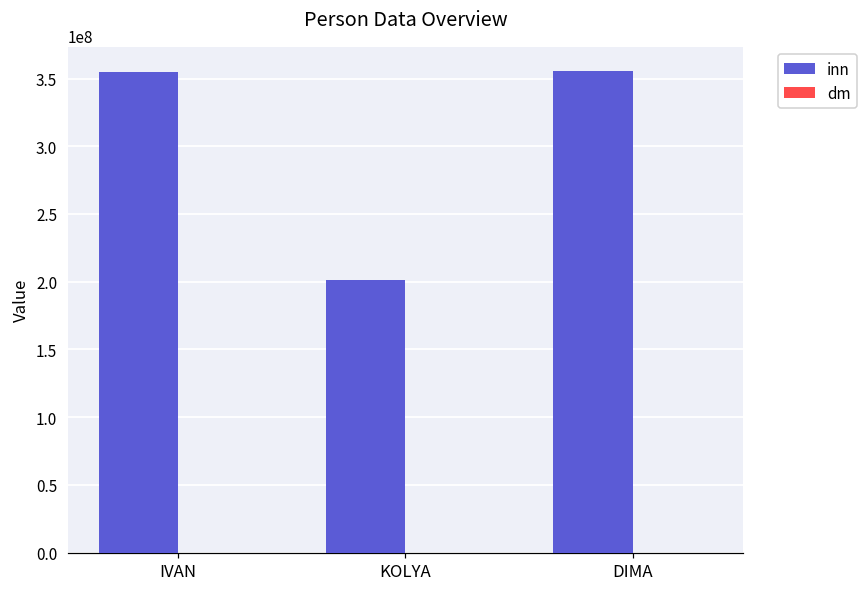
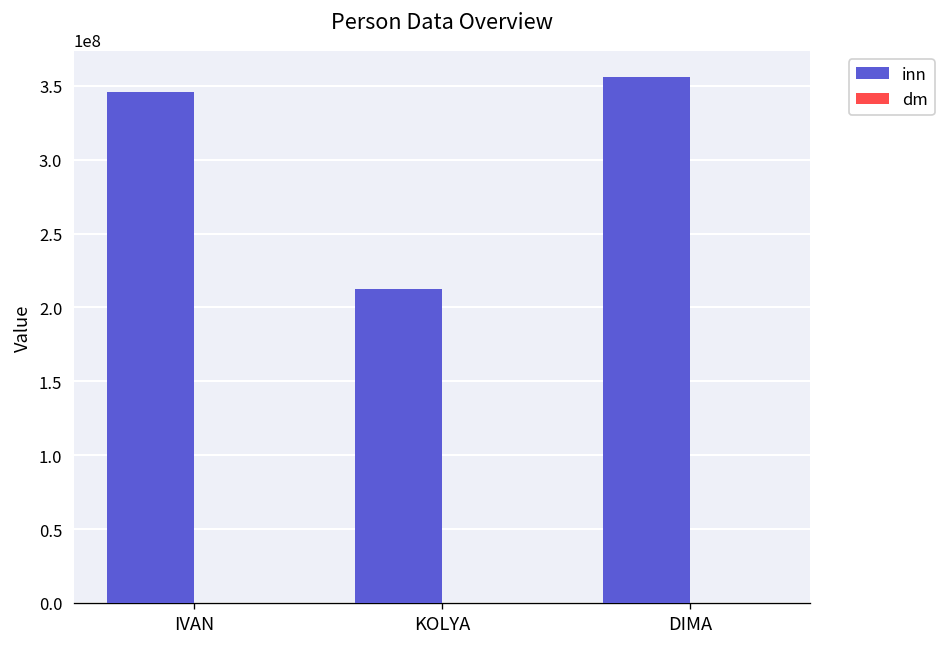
  {
    "inn": {
-     "IVAN": 355000000,
-     "KOLYA": 201000000,
+     "IVAN": 346000000,
+     "KOLYA": 212000000,
      "DIMA": 356000000
    }
  }
